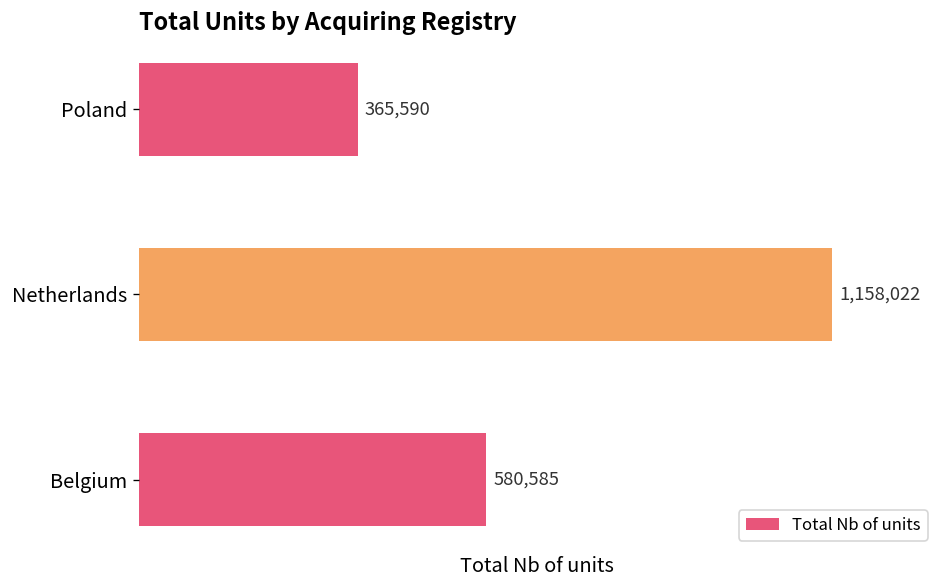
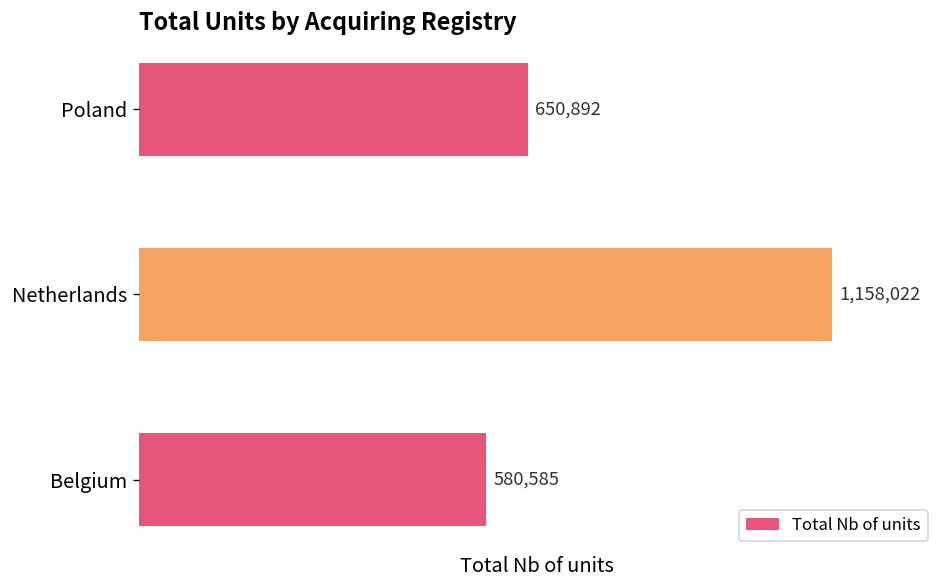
  {
-   "Poland": "365,590",
+   "Poland": "650,892",
    "Netherlands": "1,158,022",
    "Belgium": "580,585"
  }
